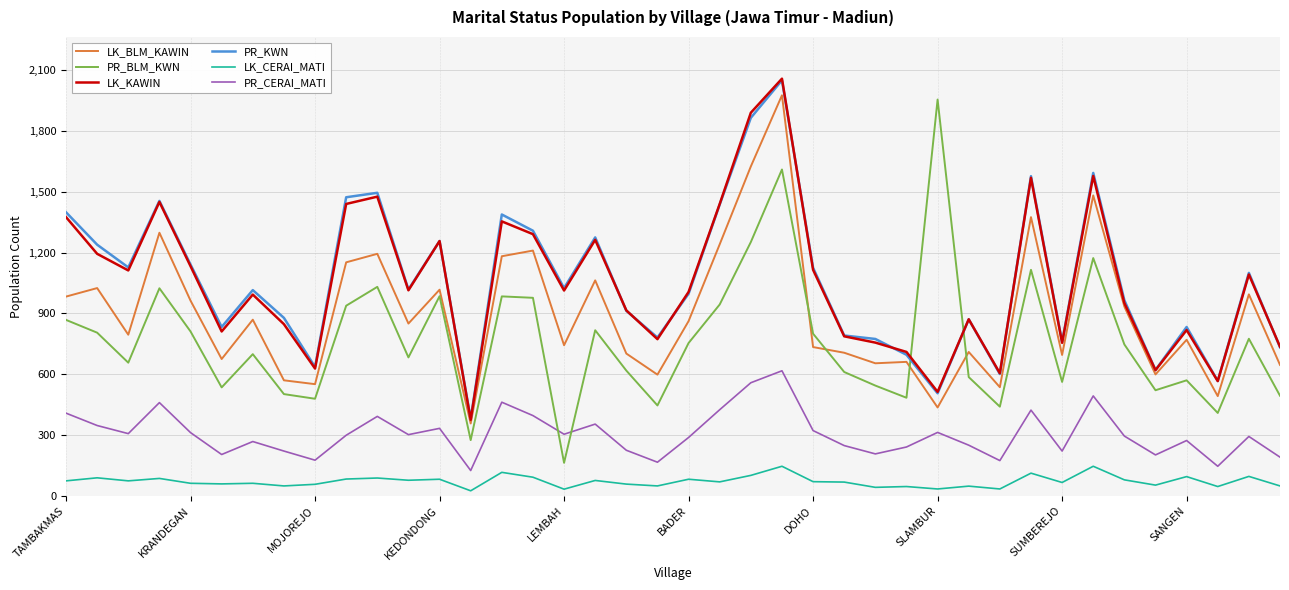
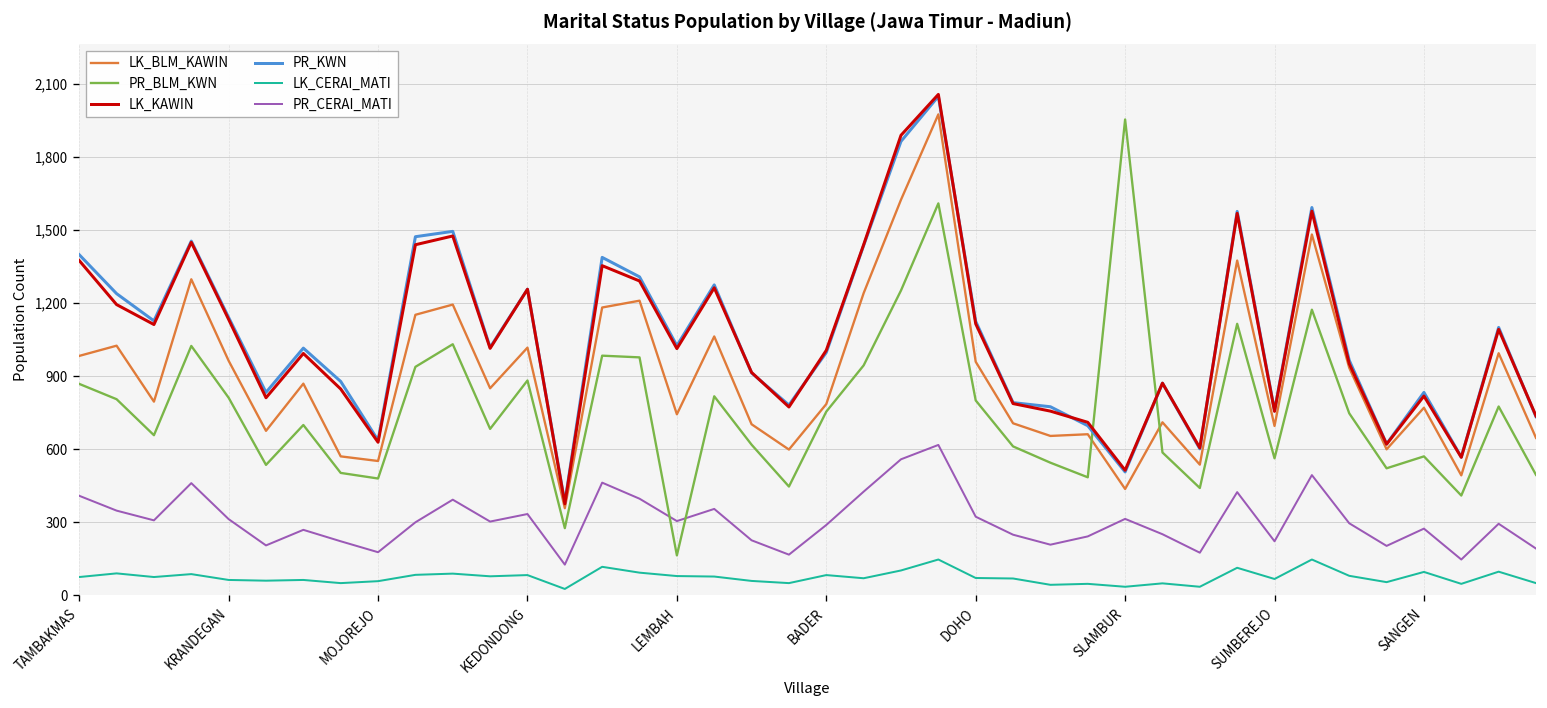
  {
    "LK_BLM_KAWIN": {
      "TAMBAKMAS": "980",
      "KRANDEGAN": "960",
      "MOJOREJO": "550",
      "KEDONDONG": "1,020",
      "LEMBAH": "740",
-     "BADER": "860",
-     "DOHO": "730",
+     "BADER": "790",
+     "DOHO": "960",
      "SLAMBUR": "440",
      "SUMBEREJO": "700",
      "SANGEN": "770"
    },
    "PR_BLM_KWN": {
      "TAMBAKMAS": "870",
      "KRANDEGAN": "810",
      "MOJOREJO": "480",
-     "KEDONDONG": "990",
+     "KEDONDONG": "880",
      "LEMBAH": "160",
      "BADER": "750",
      "DOHO": "800",
      "SLAMBUR": "1,960",
      "SUMBEREJO": "560",
      "SANGEN": "570"
    },
    "LK_KAWIN": {
      "TAMBAKMAS": "1,380",
      "SANGEN": "820"
    },
    "PR_KWN": {
      "TAMBAKMAS": "1,400",
      "SANGEN": "830"
    },
    "LK_CERAI_MATI": {
      "TAMBAKMAS": "70",
      "KRANDEGAN": "60",
      "MOJOREJO": "60",
      "KEDONDONG": "80",
-     "LEMBAH": "30",
+     "LEMBAH": "80",
      "BADER": "80",
      "DOHO": "70",
      "SLAMBUR": "30",
      "SUMBEREJO": "70",
      "SANGEN": "100"
    },
    "PR_CERAI_MATI": {
      "TAMBAKMAS": "410",
      "KRANDEGAN": "310",
      "MOJOREJO": "180",
      "KEDONDONG": "330",
      "LEMBAH": "300",
      "BADER": "290",
      "DOHO": "320",
      "SLAMBUR": "310",
      "SUMBEREJO": "220",
      "SANGEN": "270"
    }
  }
